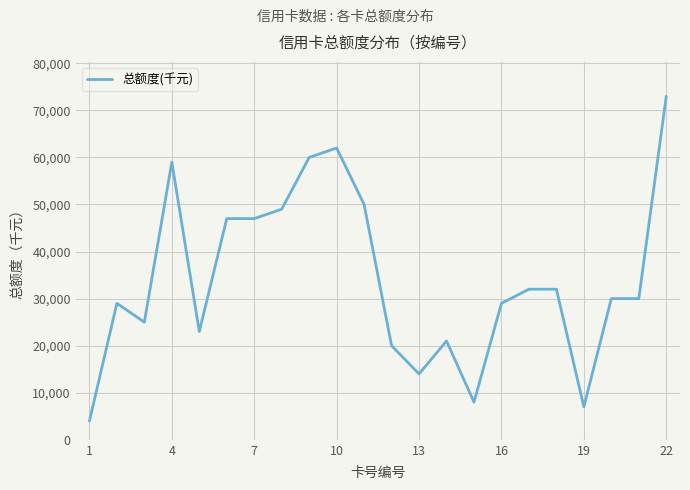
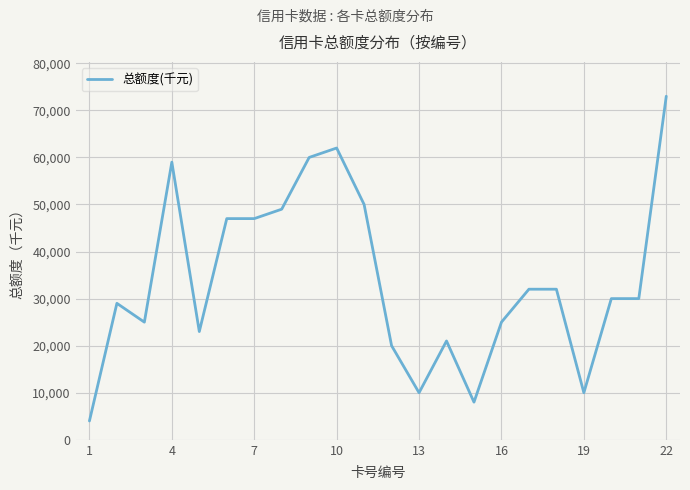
  {
    "1": "4,000",
    "4": "59,000",
    "7": "47,000",
    "10": "62,000",
-   "13": "14,000",
-   "16": "29,000",
-   "19": "7,000",
+   "13": "10,000",
+   "16": "25,000",
+   "19": "10,000",
    "22": "73,000"
  }
